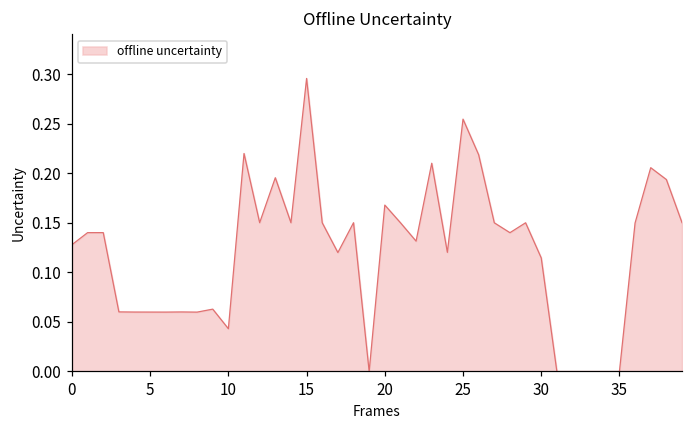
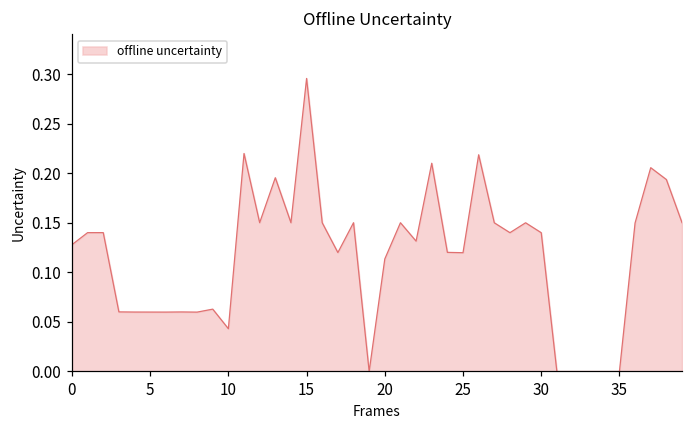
  {
    "0": 0.13,
    "5": 0.06,
    "10": 0.04,
    "15": 0.30,
-   "20": 0.17,
-   "25": 0.25,
-   "30": 0.11,
+   "20": 0.11,
+   "25": 0.12,
+   "30": 0.14,
    "35": 0.00
  }
